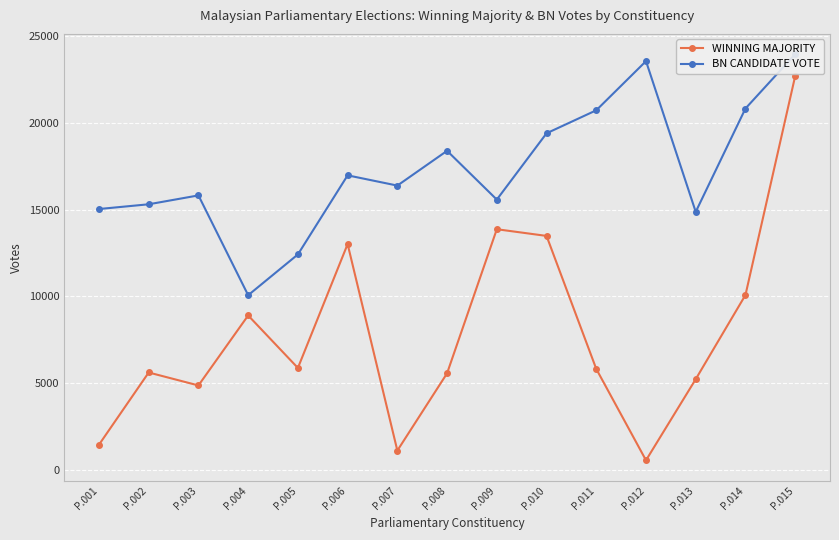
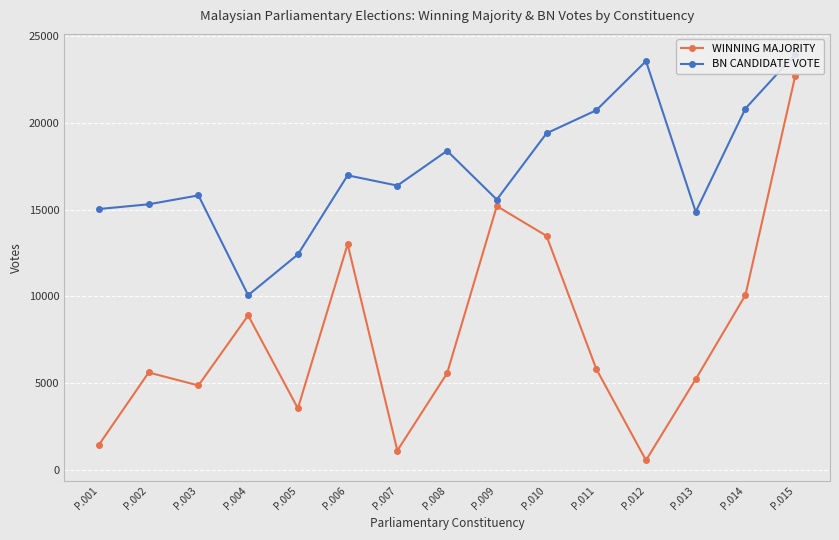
  {
    "WINNING MAJORITY": {
      "P.001": 1400,
      "P.002": 5600,
      "P.003": 4900,
      "P.004": 8900,
-     "P.005": 5900,
+     "P.005": 3500,
      "P.006": 13000,
      "P.007": 1100,
      "P.008": 5600,
-     "P.009": 13900,
+     "P.009": 15200,
      "P.010": 13500,
      "P.011": 5800,
      "P.012": 500,
      "P.013": 5200,
      "P.014": 10100,
      "P.015": 22700
    },
    "BN CANDIDATE VOTE": {
      "P.001": 15000,
      "P.002": 15300,
      "P.003": 15800,
      "P.004": 10100,
      "P.005": 12400,
      "P.006": 17000,
      "P.007": 16400,
      "P.008": 18400,
      "P.009": 15600,
      "P.010": 19400,
      "P.011": 20700,
      "P.012": 23600,
      "P.013": 14900,
      "P.014": 20800
    }
  }
